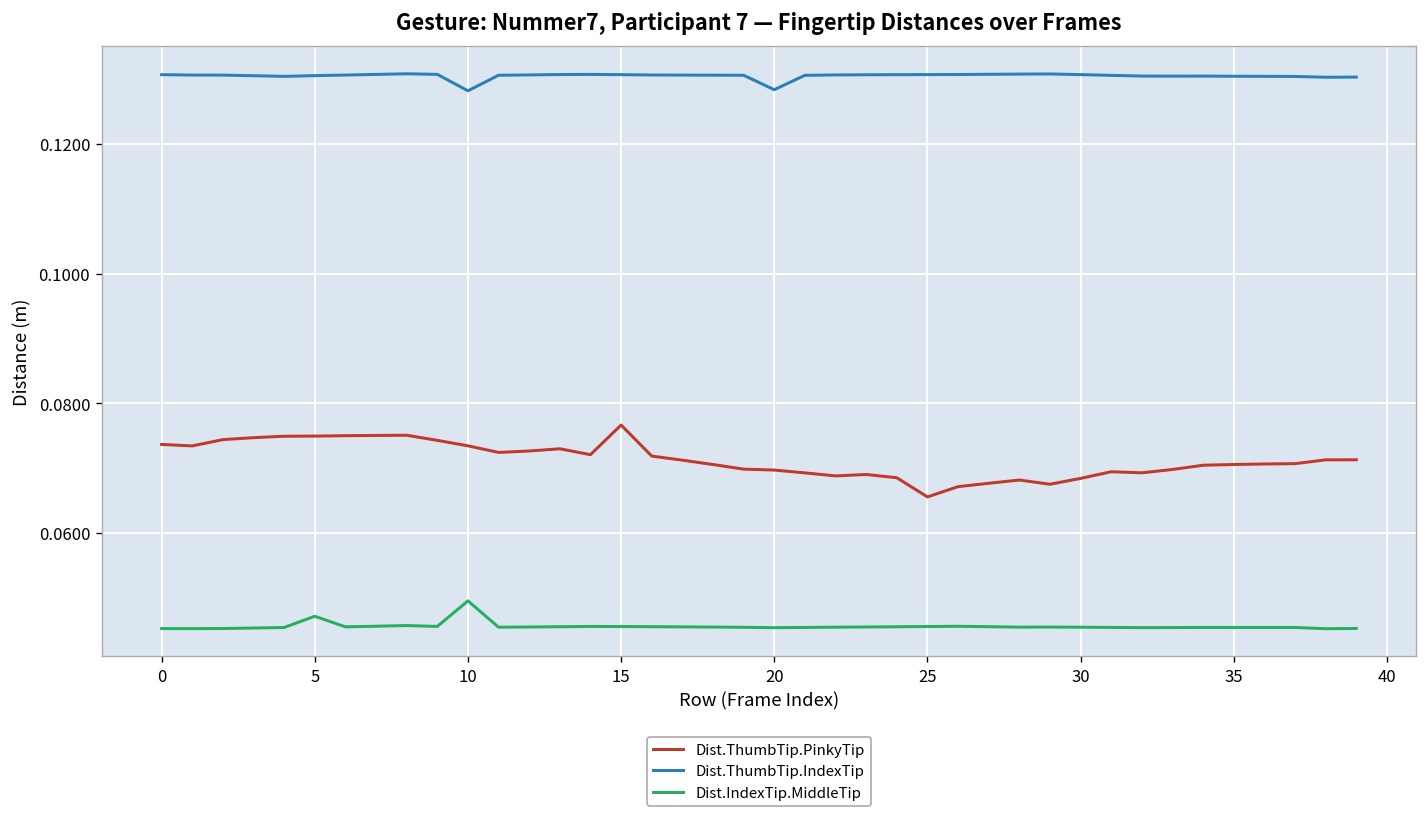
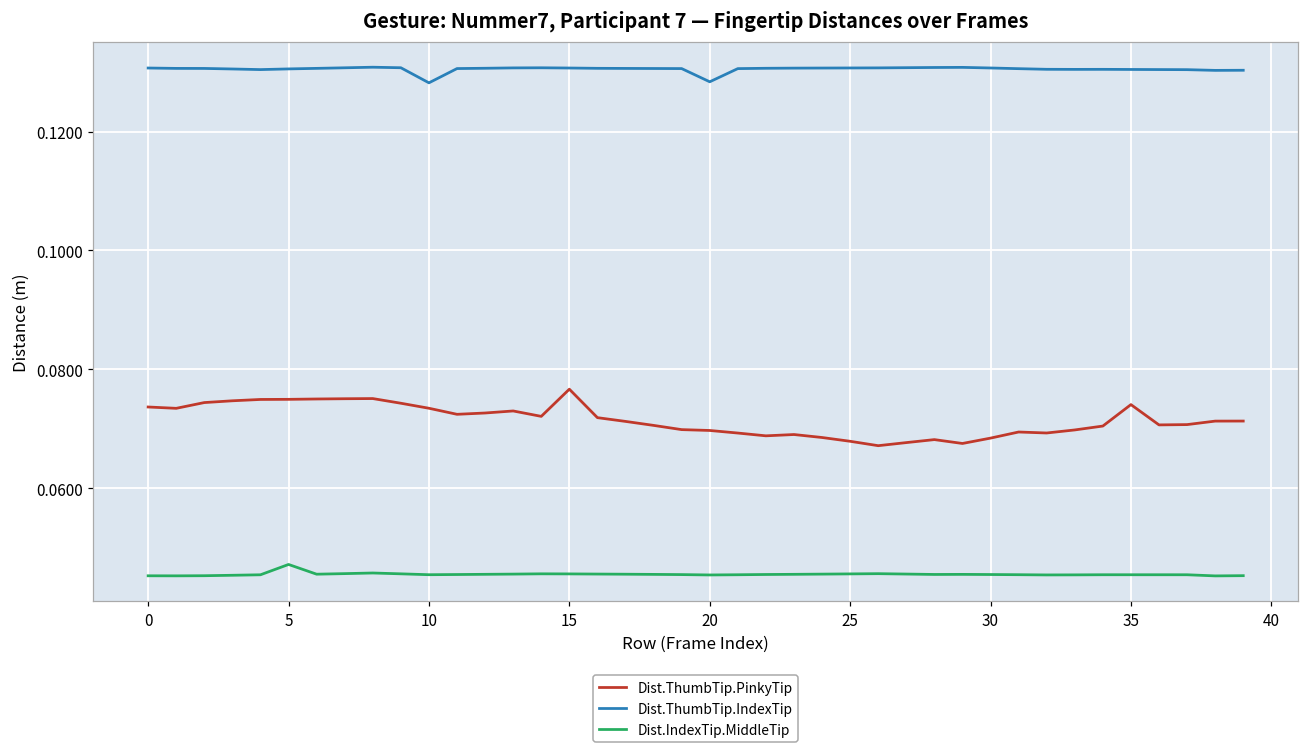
  {
    "Dist.ThumbTip.PinkyTip": {
      "0": 0.074,
      "5": 0.075,
      "10": 0.073,
      "15": 0.077,
      "20": 0.070,
-     "25": 0.066,
+     "25": 0.068,
      "30": 0.068,
-     "35": 0.071
+     "35": 0.074
    },
    "Dist.ThumbTip.IndexTip": {
      "0": 0.131,
      "5": 0.131,
      "10": 0.128,
      "15": 0.131,
      "20": 0.128,
      "25": 0.131,
      "30": 0.131,
      "35": 0.130
    },
    "Dist.IndexTip.MiddleTip": {
      "0": 0.045,
      "5": 0.047,
-     "10": 0.050,
+     "10": 0.045,
      "15": 0.046,
      "20": 0.045,
      "25": 0.046,
      "30": 0.045,
      "35": 0.045
    }
  }
